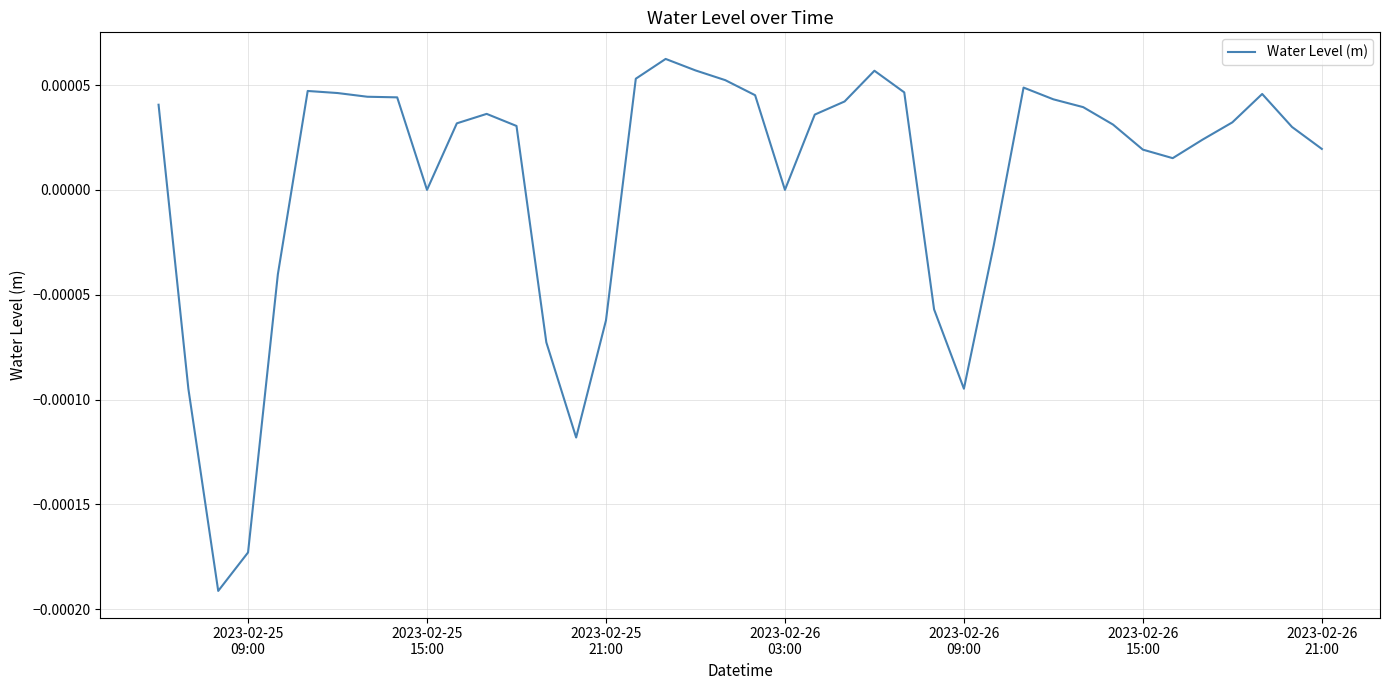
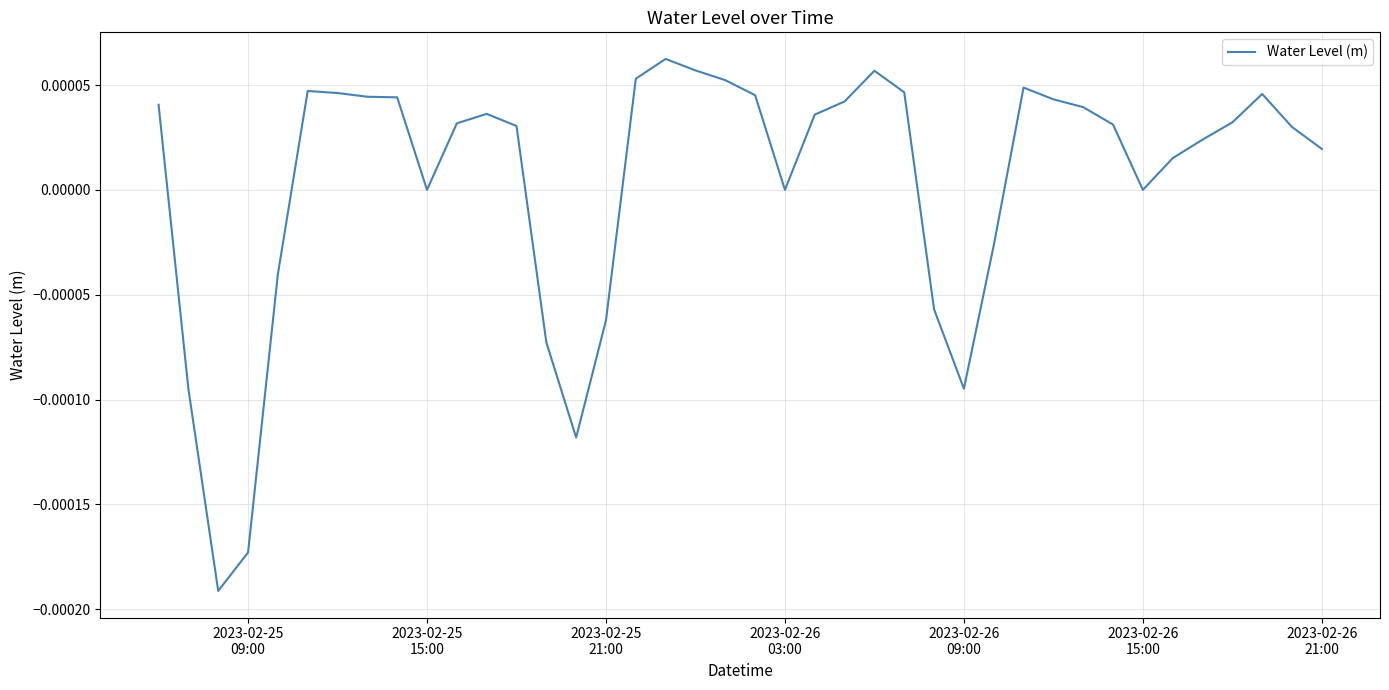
  {
    "2023-02-25 09:00": -0.000173,
    "2023-02-25 15:00": 0.00000,
    "2023-02-25 21:00": -0.000062,
    "2023-02-26 03:00": 0.00000,
    "2023-02-26 09:00": -0.000095,
-   "2023-02-26 15:00": 0.00002,
+   "2023-02-26 15:00": 0.00000,
    "2023-02-26 21:00": 0.00002
  }
